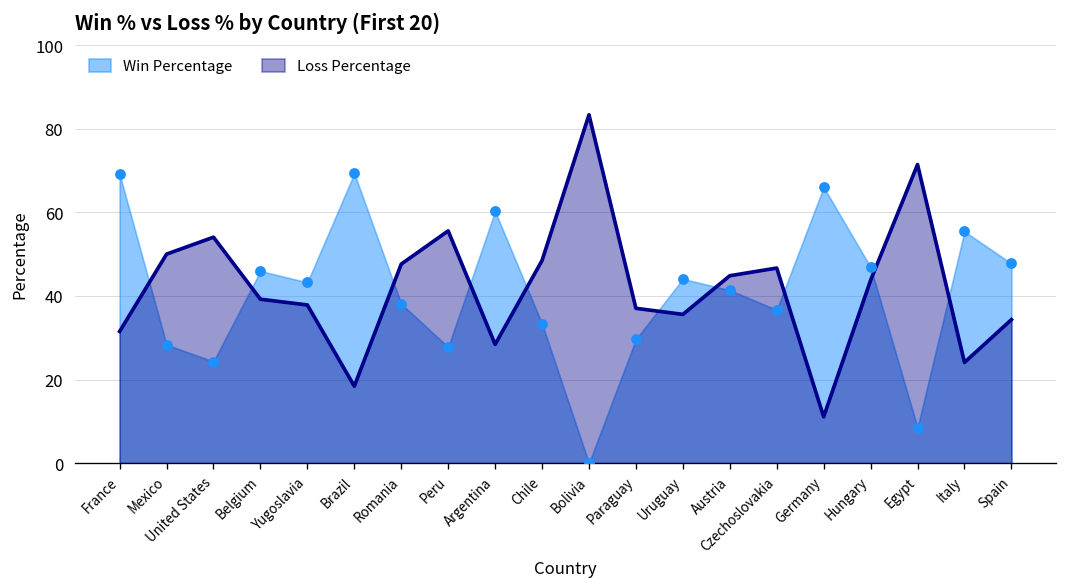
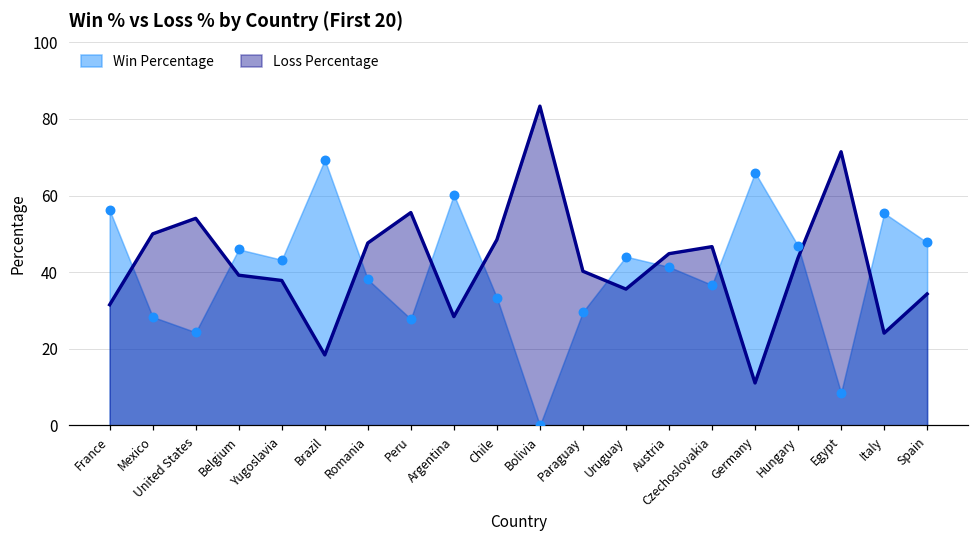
  {
    "Win Percentage": {
-     "France": 69,
+     "France": 56,
      "Mexico": 28,
      "United States": 24,
      "Belgium": 46,
      "Yugoslavia": 43,
      "Brazil": 69,
      "Romania": 38,
      "Peru": 28,
      "Argentina": 60,
      "Chile": 33,
      "Bolivia": 0,
      "Paraguay": 30,
      "Uruguay": 44,
      "Austria": 41,
      "Czechoslovakia": 37,
      "Germany": 66,
      "Hungary": 47,
      "Egypt": 9,
      "Italy": 55,
      "Spain": 48
    },
    "Loss Percentage": {
      "France": 32,
      "Mexico": 50,
      "United States": 54,
      "Belgium": 39,
      "Yugoslavia": 38,
      "Brazil": 18,
      "Romania": 48,
      "Peru": 56,
      "Argentina": 28,
      "Chile": 48,
      "Bolivia": 83,
-     "Paraguay": 37,
+     "Paraguay": 40,
      "Uruguay": 36,
      "Austria": 45,
      "Czechoslovakia": 47,
      "Germany": 11,
      "Hungary": 44,
      "Egypt": 71,
      "Italy": 24,
      "Spain": 34
    }
  }
